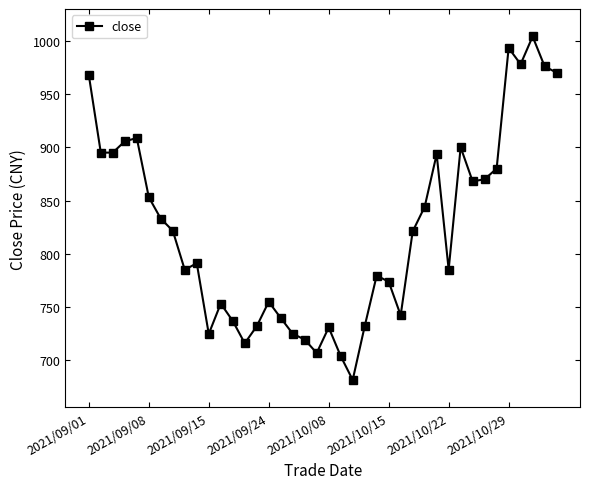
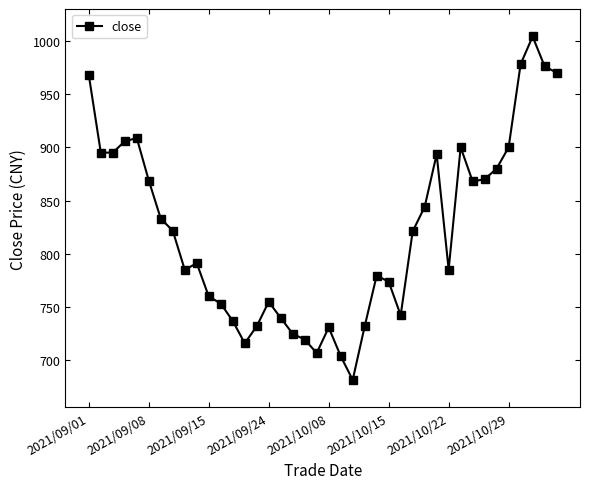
  {
    "2021/09/01": 968,
-   "2021/09/08": 853,
-   "2021/09/15": 725,
+   "2021/09/08": 869,
+   "2021/09/15": 760,
    "2021/09/24": 755,
    "2021/10/08": 731,
    "2021/10/15": 774,
    "2021/10/22": 785,
-   "2021/10/29": 993
+   "2021/10/29": 900
  }
